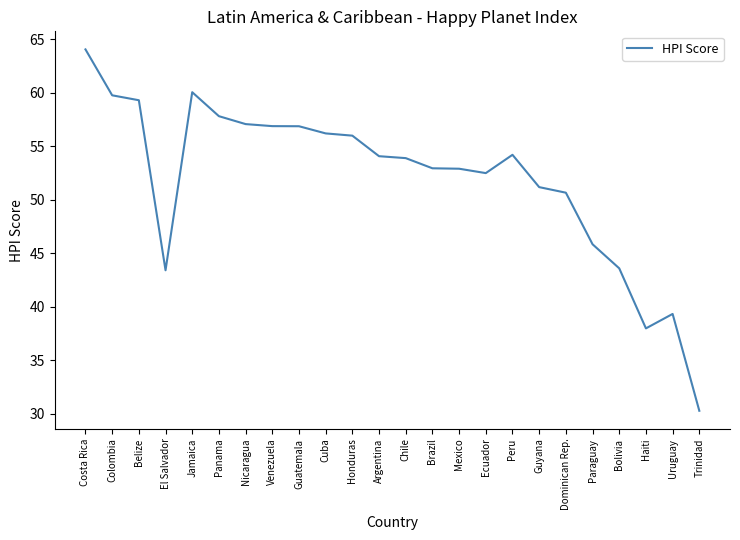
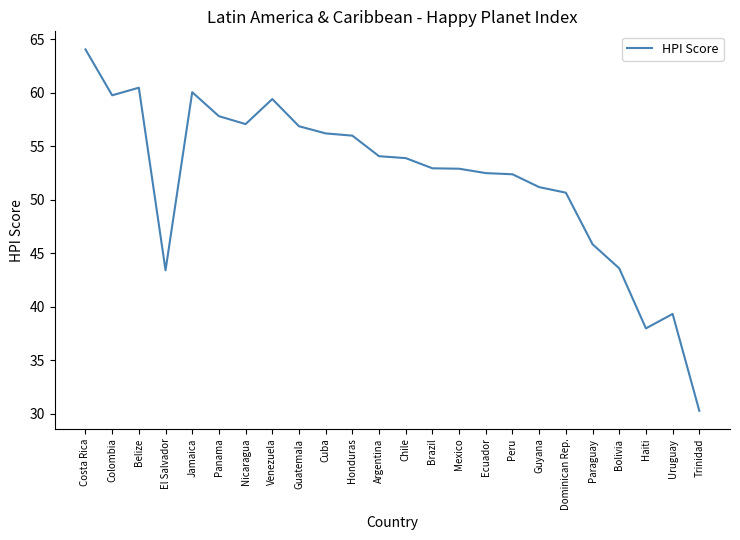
  {
    "Costa Rica": 64.0,
    "Colombia": 59.8,
-   "Belize": 59.3,
+   "Belize": 60.5,
    "El Salvador": 43.4,
    "Jamaica": 60.0,
    "Panama": 57.8,
    "Nicaragua": 57.1,
-   "Venezuela": 56.9,
+   "Venezuela": 59.4,
    "Guatemala": 56.9,
    "Cuba": 56.2,
    "Honduras": 56.0,
    "Argentina": 54.1,
    "Chile": 53.9,
    "Brazil": 52.9,
    "Mexico": 52.9,
    "Ecuador": 52.5,
-   "Peru": 54.2,
+   "Peru": 52.4,
    "Guyana": 51.2,
    "Dominican Rep.": 50.7,
    "Paraguay": 45.8,
    "Bolivia": 43.6,
    "Haiti": 38.0,
    "Uruguay": 39.3,
    "Trinidad": 30.3
  }
